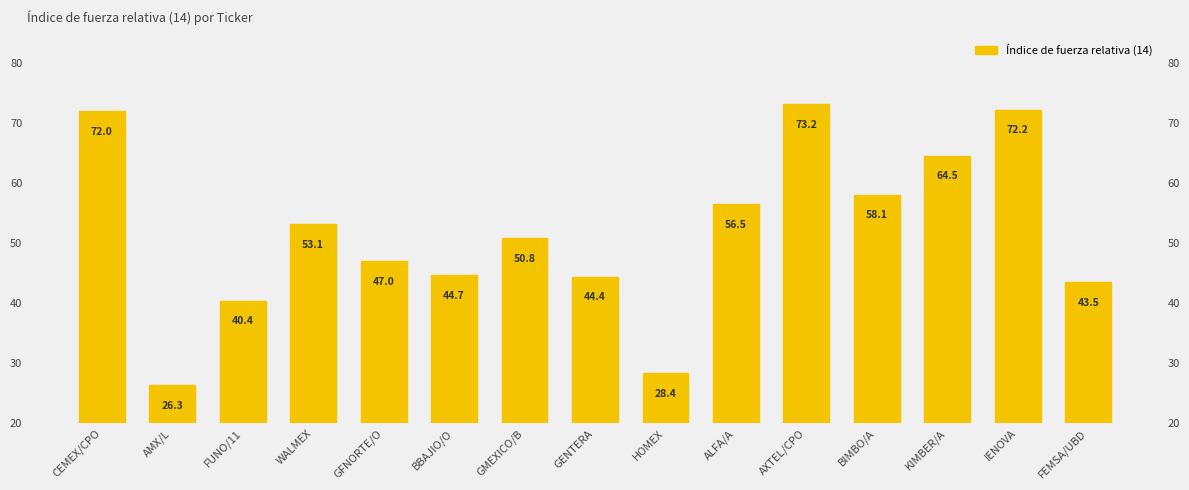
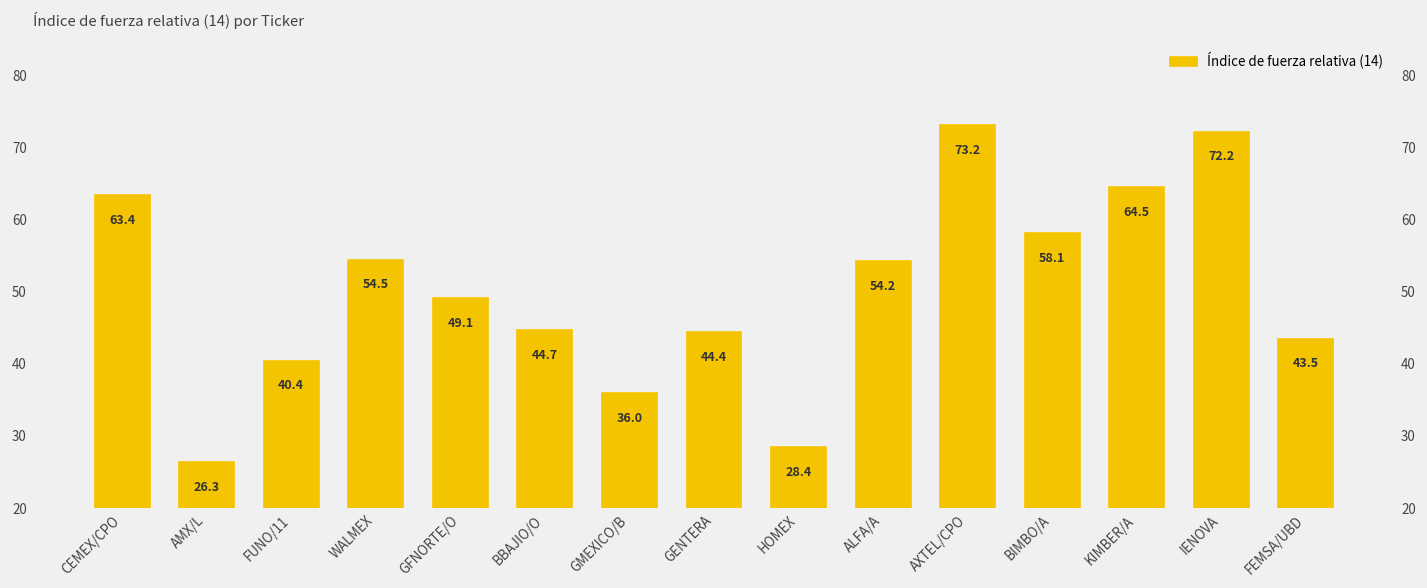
  {
-   "CEMEX/CPO": 72.0,
+   "CEMEX/CPO": 63.4,
    "AMX/L": 26.3,
    "FUNO/11": 40.4,
-   "WALMEX": 53.1,
-   "GFNORTE/O": 47.0,
+   "WALMEX": 54.5,
+   "GFNORTE/O": 49.1,
    "BBAJIO/O": 44.7,
-   "GMEXICO/B": 50.8,
+   "GMEXICO/B": 36.0,
    "GENTERA": 44.4,
    "HOMEX": 28.4,
-   "ALFA/A": 56.5,
+   "ALFA/A": 54.2,
    "AXTEL/CPO": 73.2,
    "BIMBO/A": 58.1,
    "KIMBER/A": 64.5,
    "IENOVA": 72.2,
    "FEMSA/UBD": 43.5
  }
